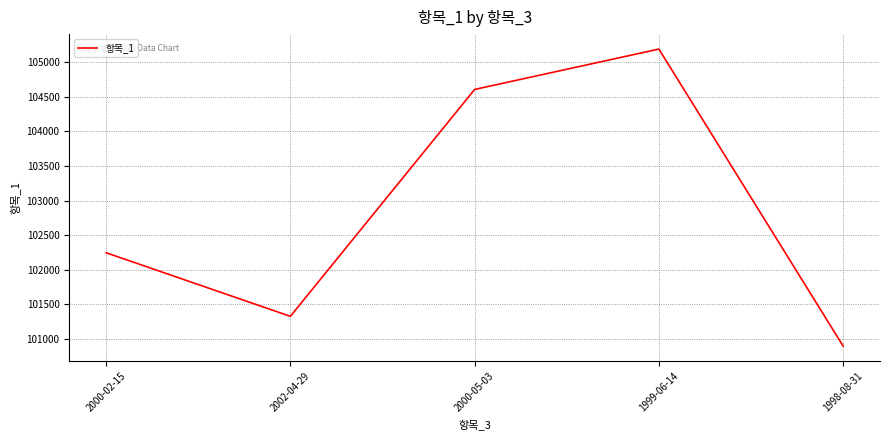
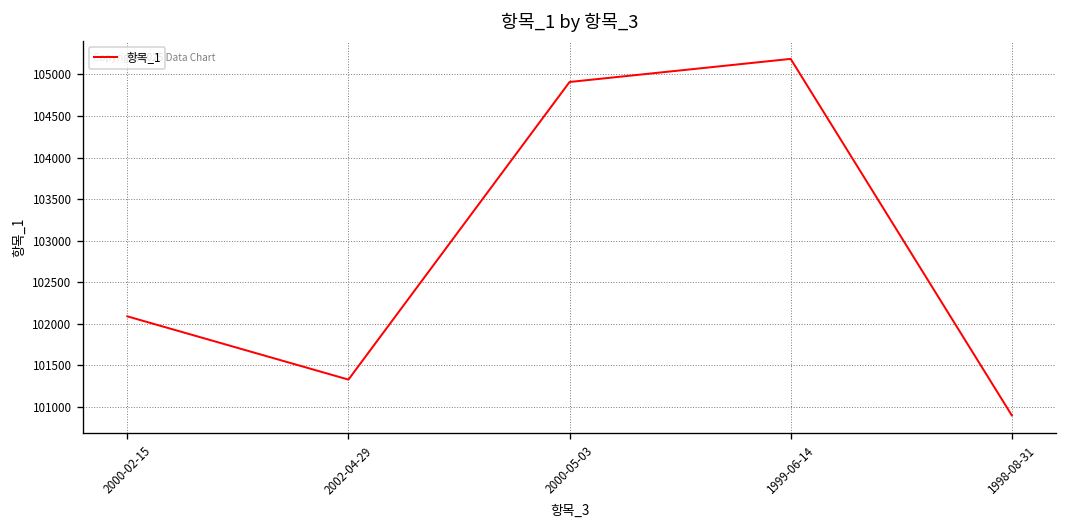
  {
-   "2000-02-15": 102200,
+   "2000-02-15": 102100,
    "2002-04-29": 101300,
-   "2000-05-03": 104600,
+   "2000-05-03": 104900,
    "1999-06-14": 105200,
    "1998-08-31": 100900
  }
